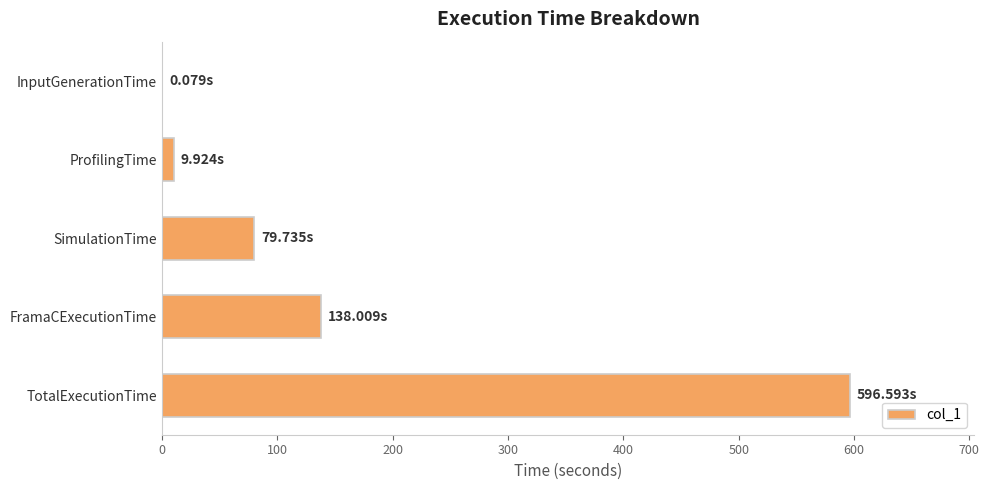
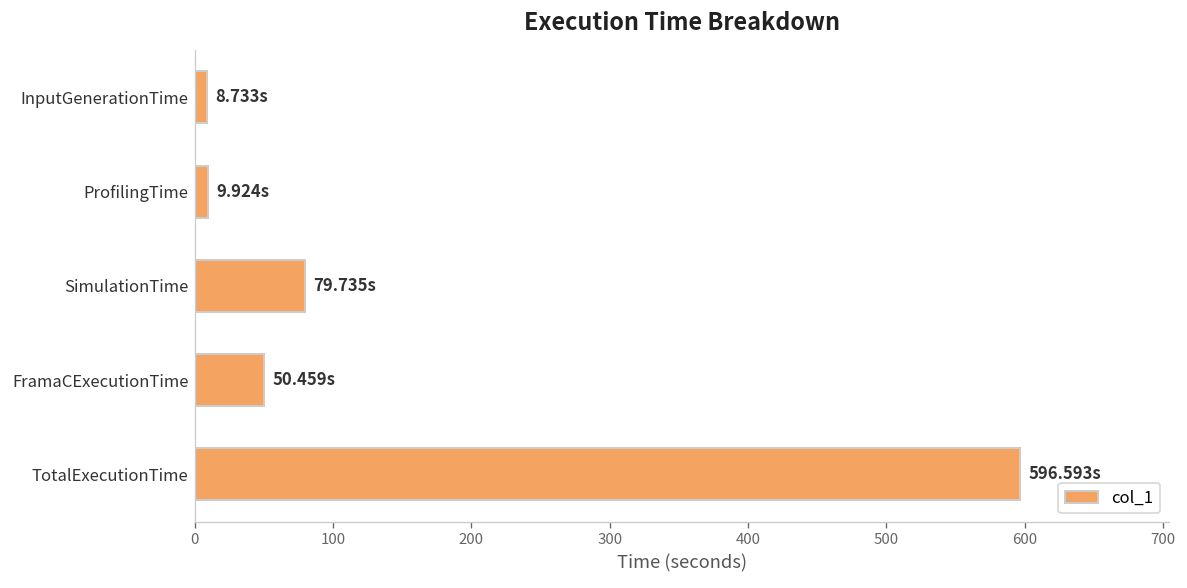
  {
-   "InputGenerationTime": "0.079s",
+   "InputGenerationTime": "8.733s",
    "ProfilingTime": "9.924s",
    "SimulationTime": "79.735s",
-   "FramaCExecutionTime": "138.009s",
+   "FramaCExecutionTime": "50.459s",
    "TotalExecutionTime": "596.593s"
  }
